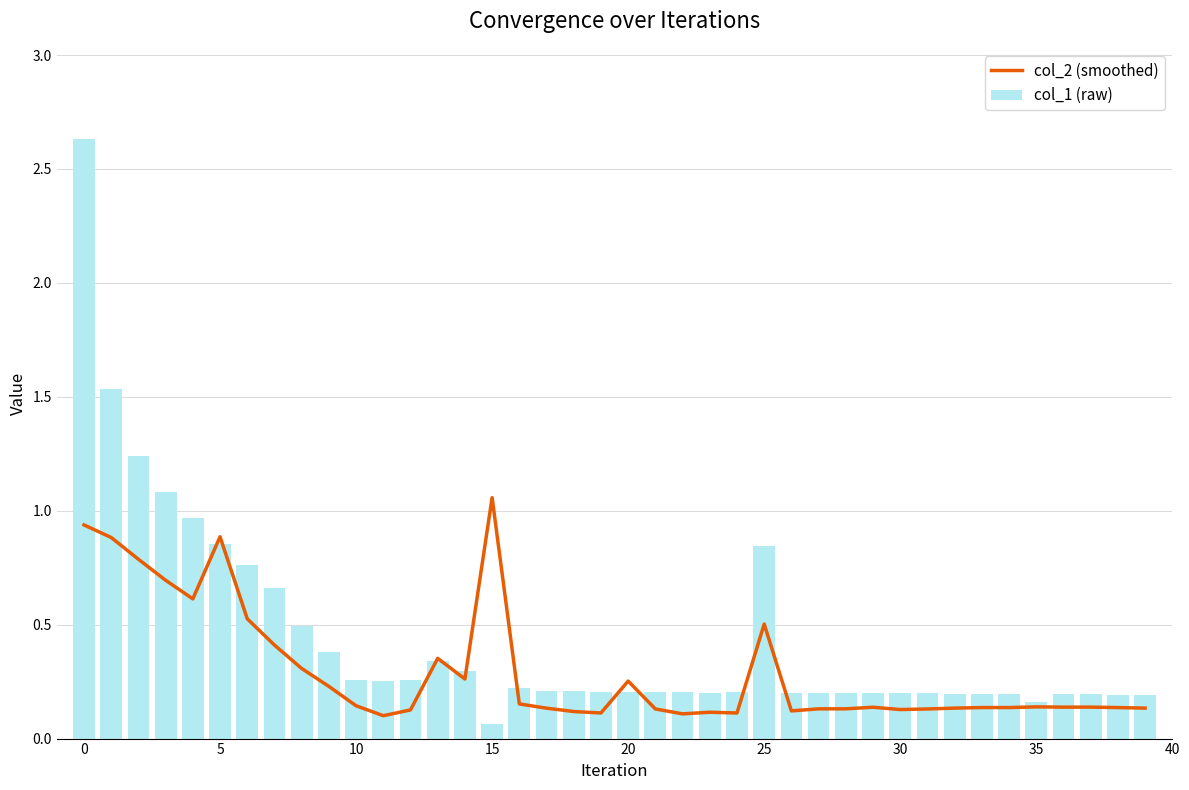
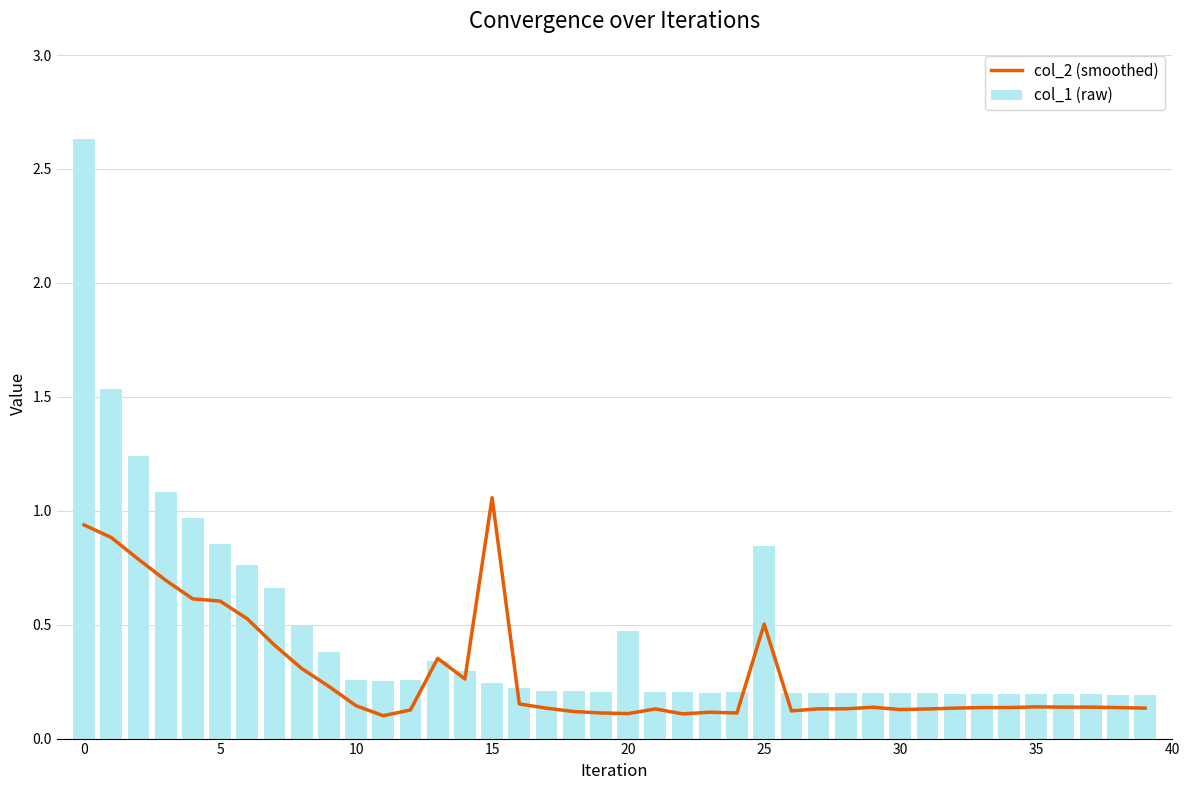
  {
    "col_2 (smoothed)": {
      "0": 0.94,
-     "5": 0.89,
+     "5": 0.60,
      "10": 0.14,
      "15": 1.06,
-     "20": 0.25,
+     "20": 0.11,
      "25": 0.50,
      "30": 0.13,
      "35": 0.14
    },
    "col_1 (raw)": {
      "0": 2.63,
      "5": 0.85,
      "10": 0.26,
-     "15": 0.07,
-     "20": 0.20,
+     "15": 0.25,
+     "20": 0.47,
      "25": 0.85,
      "30": 0.20,
-     "35": 0.16
+     "35": 0.20
    }
  }
